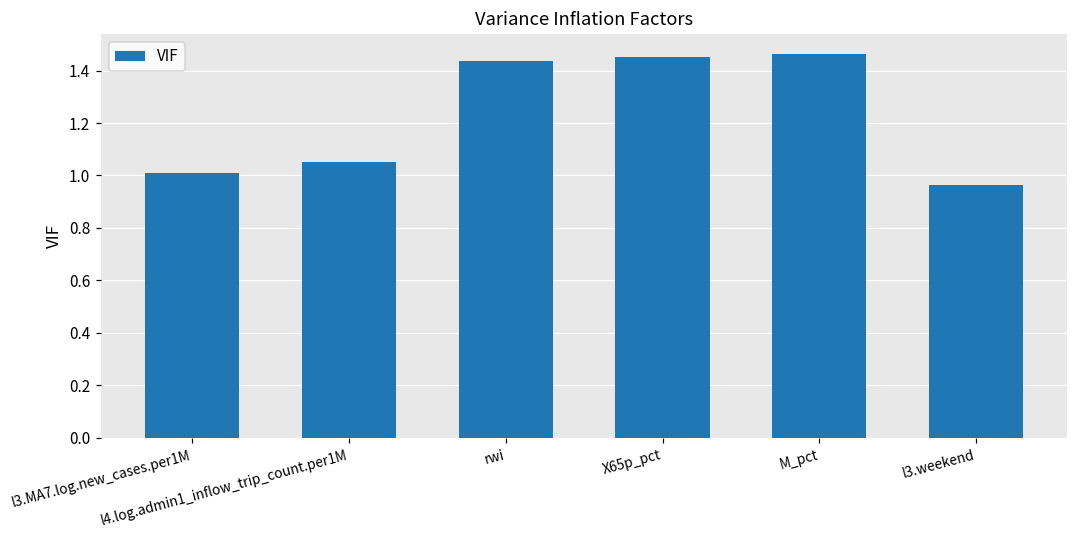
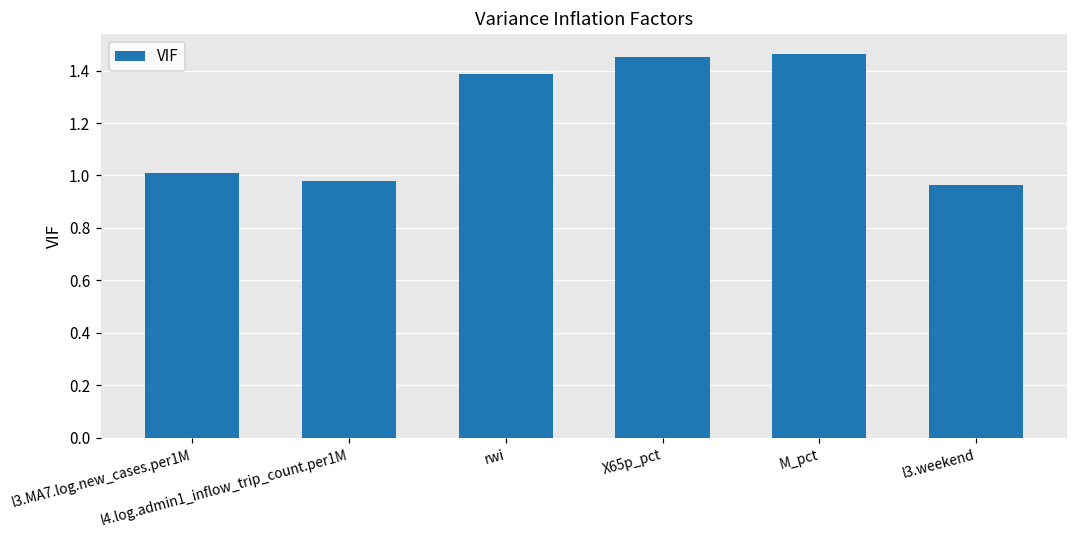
  {
    "l3.MA7.log.new_cases.per1M": 1.01,
-   "l4.log.admin1_inflow_trip_count.per1M": 1.05,
-   "rwi": 1.43,
+   "l4.log.admin1_inflow_trip_count.per1M": 0.98,
+   "rwi": 1.39,
    "X65p_pct": 1.45,
    "M_pct": 1.46,
    "l3.weekend": 0.96
  }
